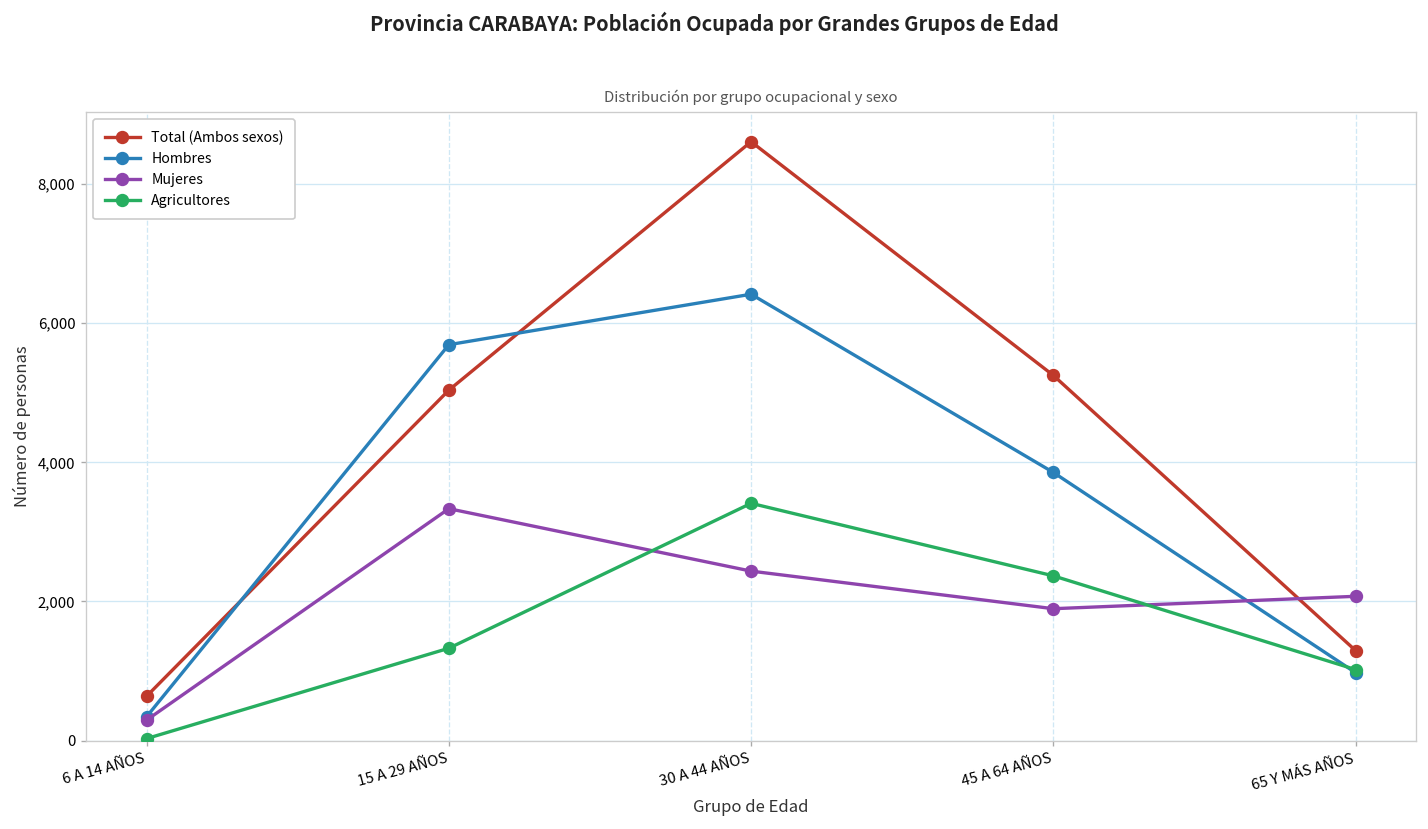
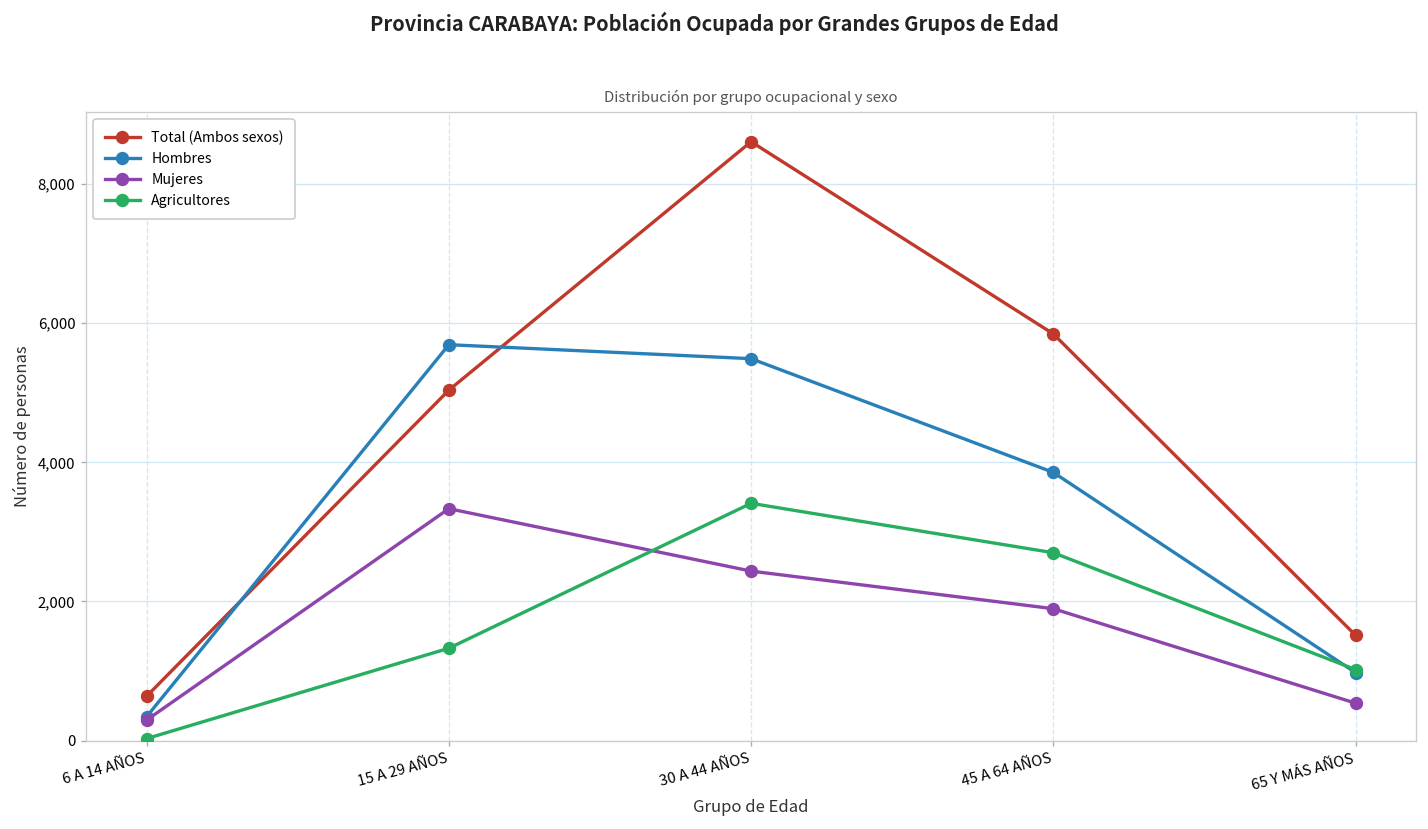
  {
    "Total (Ambos sexos)": {
      "6 A 14 AÑOS": "600",
      "15 A 29 AÑOS": "5,000",
      "30 A 44 AÑOS": "8,600",
-     "45 A 64 AÑOS": "5,200",
-     "65 Y MÁS AÑOS": "1,300"
+     "45 A 64 AÑOS": "5,800",
+     "65 Y MÁS AÑOS": "1,500"
    },
    "Hombres": {
      "6 A 14 AÑOS": "300",
      "15 A 29 AÑOS": "5,700",
-     "30 A 44 AÑOS": "6,400",
+     "30 A 44 AÑOS": "5,500",
      "45 A 64 AÑOS": "3,900",
      "65 Y MÁS AÑOS": "1,000"
    },
    "Mujeres": {
      "6 A 14 AÑOS": "300",
      "15 A 29 AÑOS": "3,300",
      "30 A 44 AÑOS": "2,400",
      "45 A 64 AÑOS": "1,900",
-     "65 Y MÁS AÑOS": "2,100"
+     "65 Y MÁS AÑOS": "500"
    },
    "Agricultores": {
      "6 A 14 AÑOS": "0",
      "15 A 29 AÑOS": "1,300",
      "30 A 44 AÑOS": "3,400",
-     "45 A 64 AÑOS": "2,400",
+     "45 A 64 AÑOS": "2,700",
      "65 Y MÁS AÑOS": "1,000"
    }
  }
